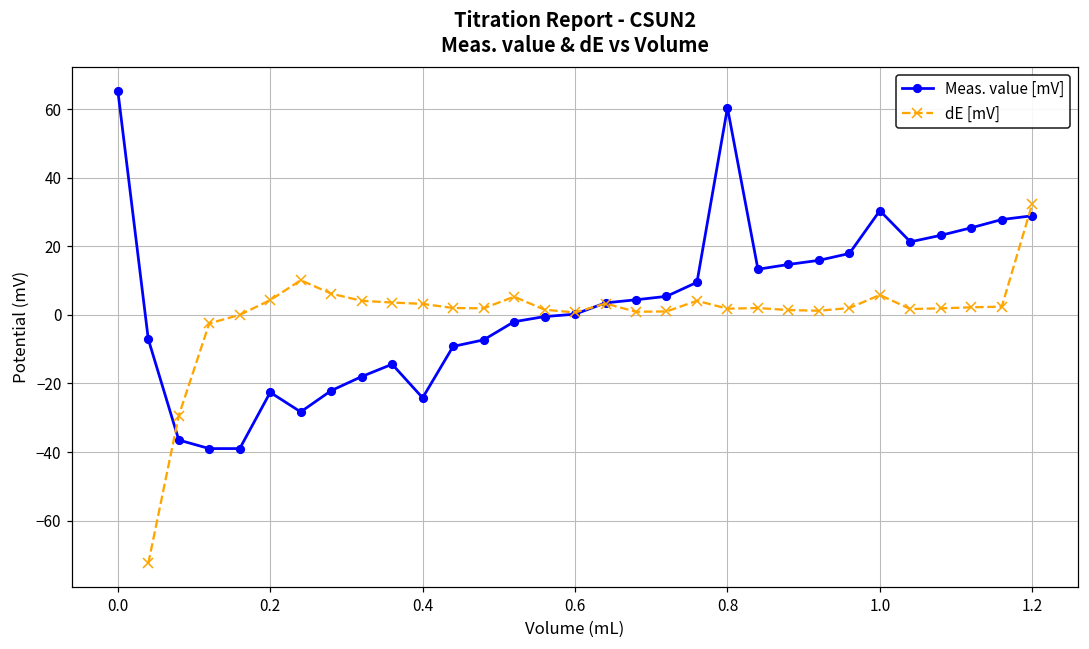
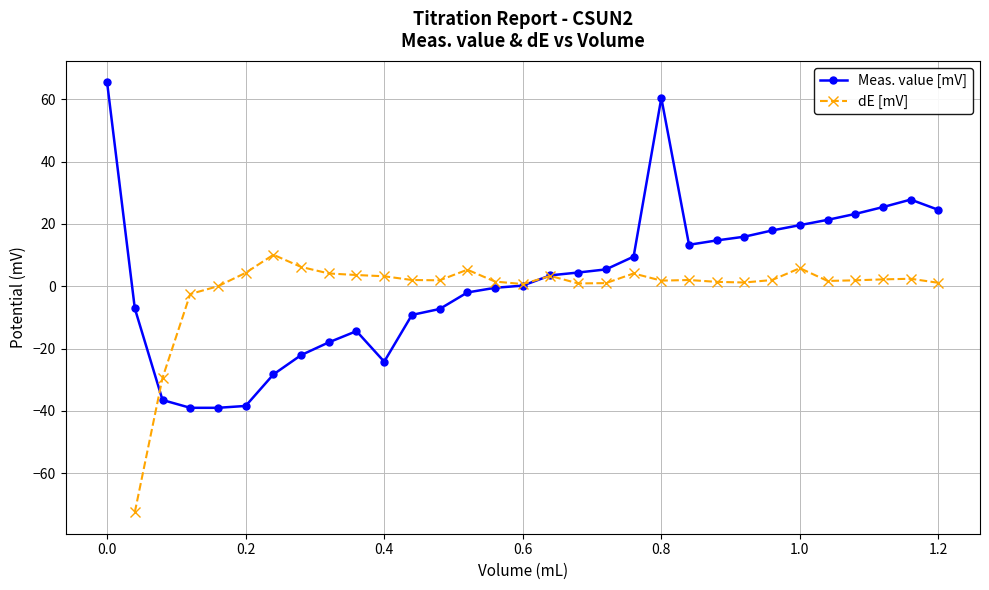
  {
    "Meas. value [mV]": {
      "0.0": 65,
-     "0.2": -23,
+     "0.2": -38,
      "0.4": -24,
      "0.8": 60,
-     "1.0": 30,
-     "1.2": 29
+     "1.0": 20,
+     "1.2": 25
    },
    "dE [mV]": {
      "0.2": 4,
      "0.4": 3,
      "0.8": 2,
      "1.0": 6,
-     "1.2": 32
+     "1.2": 1
    }
  }
